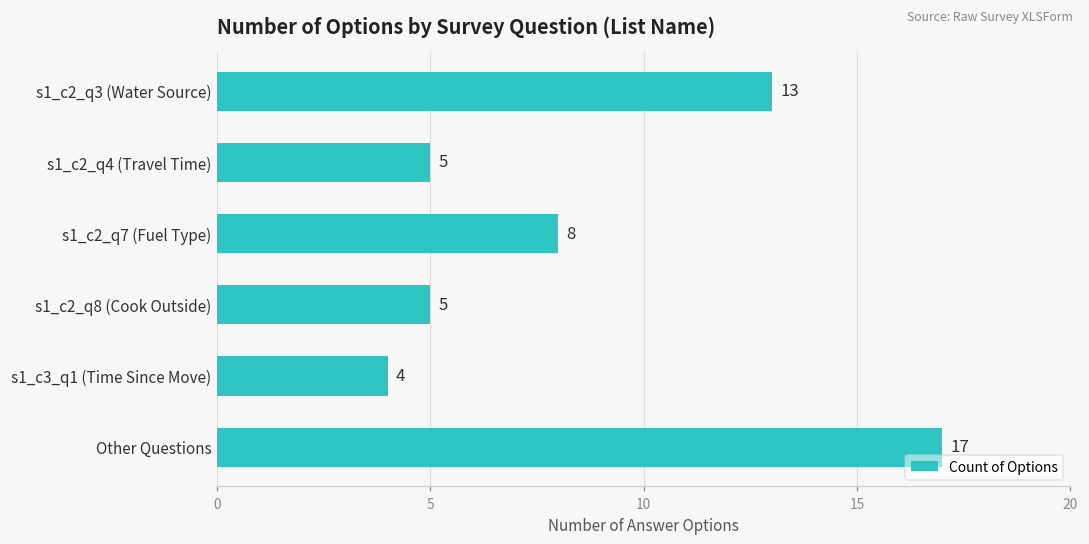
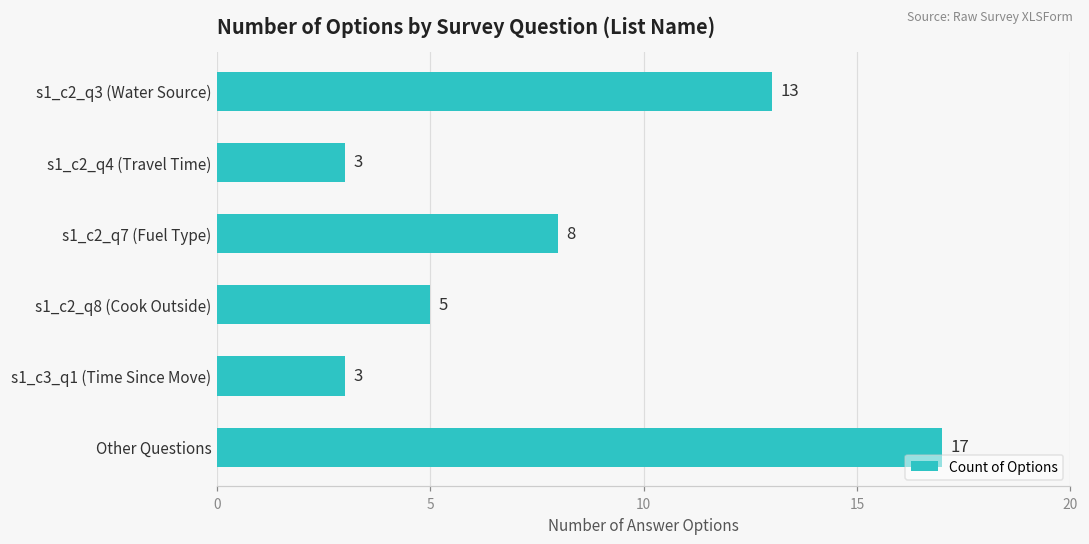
  {
    "s1_c2_q3 (Water Source)": 13,
-   "s1_c2_q4 (Travel Time)": 5,
+   "s1_c2_q4 (Travel Time)": 3,
    "s1_c2_q7 (Fuel Type)": 8,
    "s1_c2_q8 (Cook Outside)": 5,
-   "s1_c3_q1 (Time Since Move)": 4
+   "s1_c3_q1 (Time Since Move)": 3
  }
